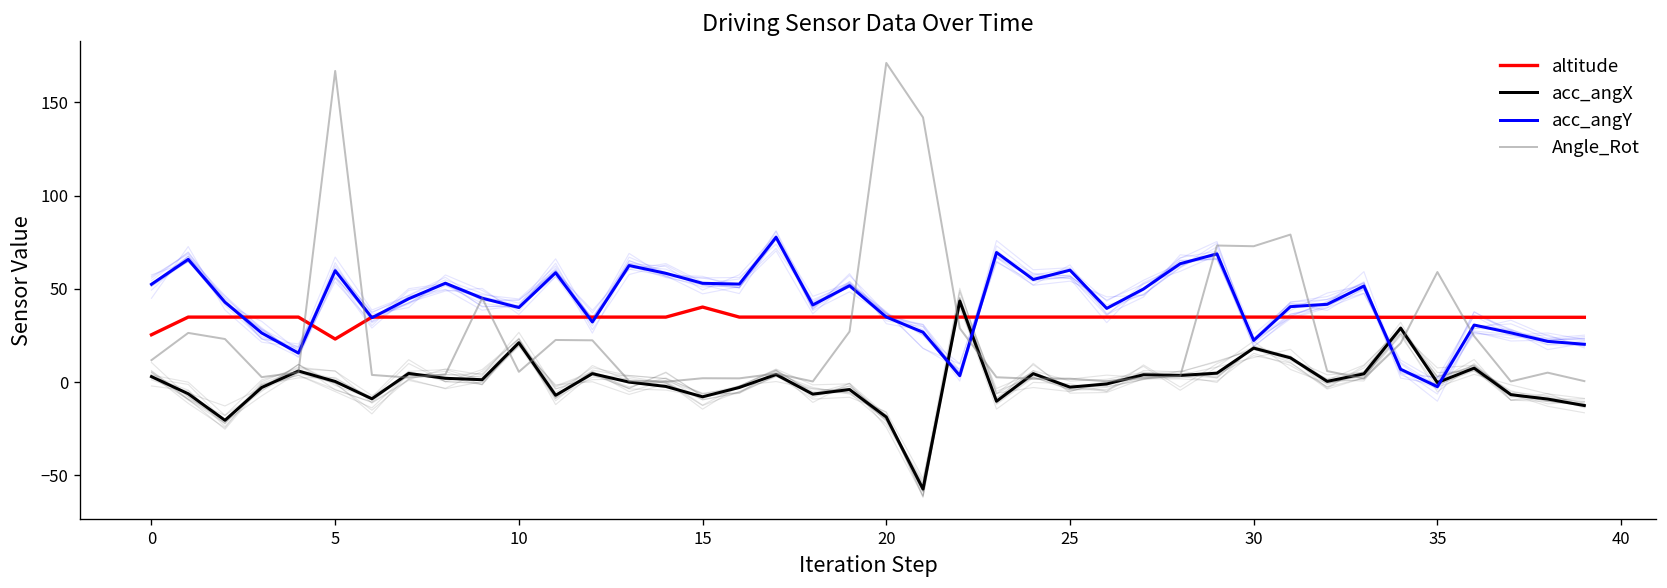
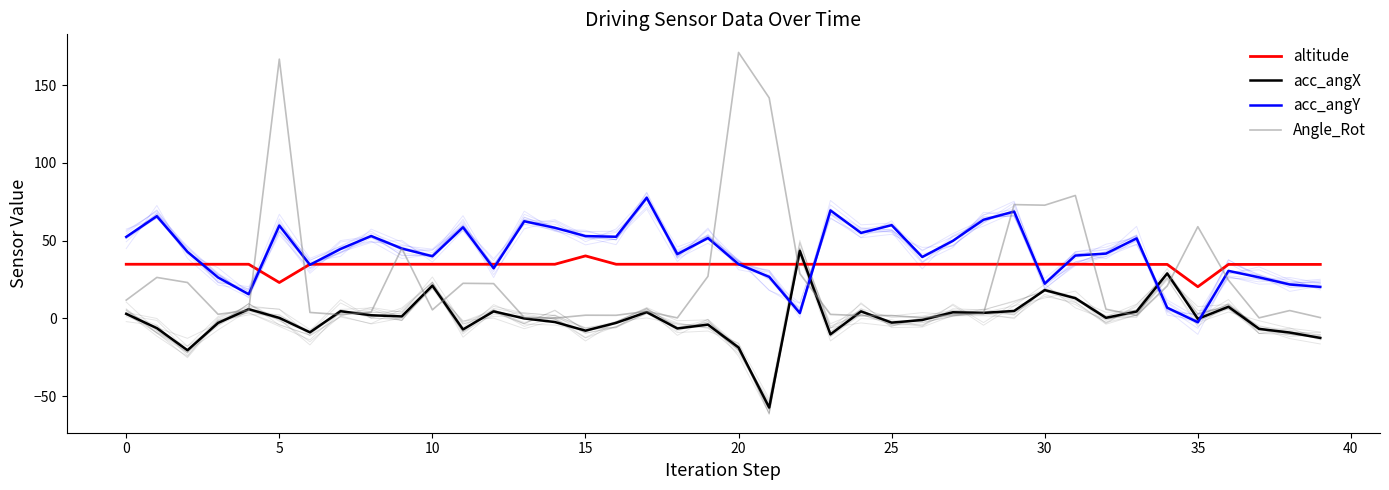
  {
    "altitude": {
-     "0": 25,
+     "0": 35,
      "5": 23,
      "15": 40,
      "25": 35,
      "30": 35,
-     "35": 35
+     "35": 20
    },
    "Angle_Rot": {
      "5": 167,
      "10": 5,
      "15": 2,
      "20": 171,
      "30": 73,
      "35": 59
    }
  }
